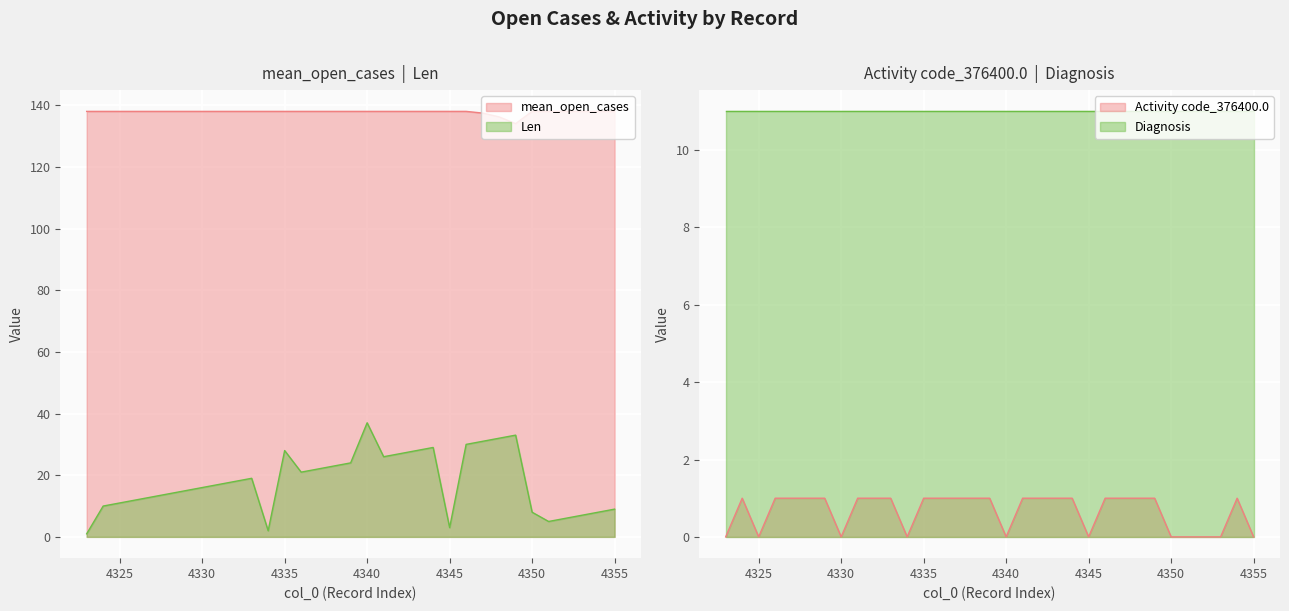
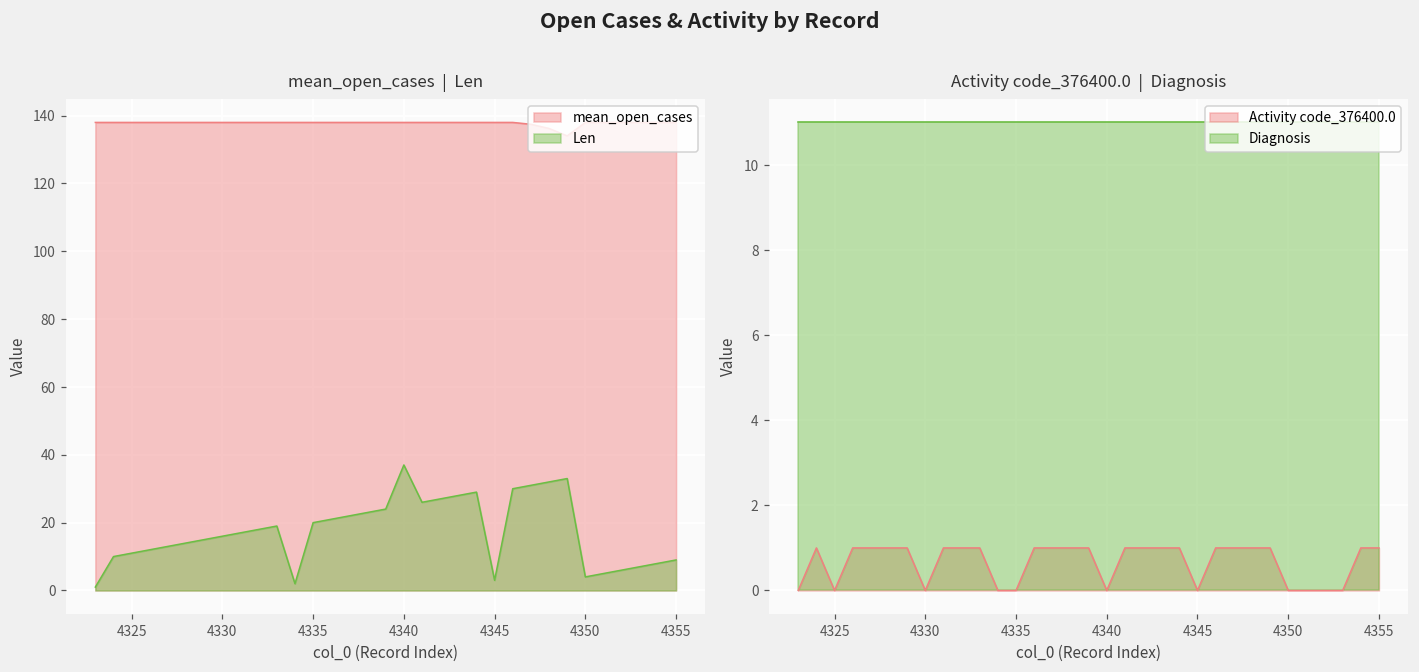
  {
    "mean_open_cases | Len": {
      "mean_open_cases": {
        "4325": 138,
        "4330": 138,
        "4335": 138,
        "4340": 138,
        "4345": 138
      },
      "Len": {
        "4325": 11,
        "4330": 16,
-       "4335": 28,
+       "4335": 20,
        "4340": 37,
        "4345": 3,
-       "4350": 8,
+       "4350": 4,
        "4355": 9
      }
    },
    "Activity code_376400.0 | Diagnosis": {
      "Activity code_376400.0": {
        "4325": 0,
        "4330": 0,
-       "4335": 1,
+       "4335": 0,
        "4340": 0,
        "4345": 0,
        "4350": 0,
-       "4355": 0
+       "4355": 1
      },
      "Diagnosis": {
        "4325": 11,
        "4330": 11,
        "4335": 11,
        "4340": 11,
        "4345": 11
      }
    }
  }
